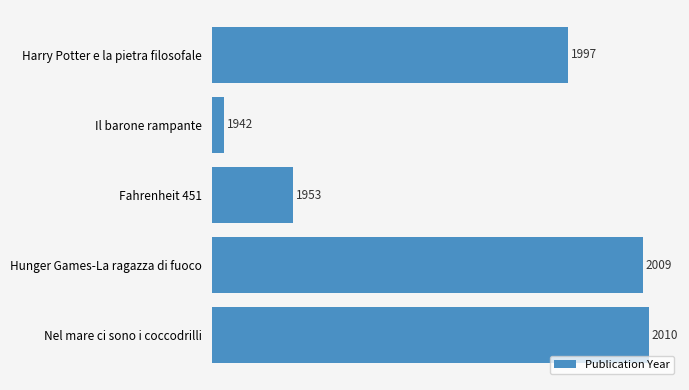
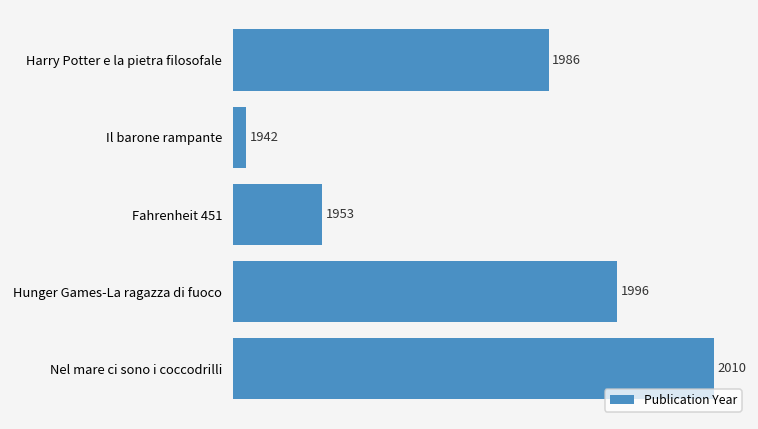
  {
-   "Harry Potter e la pietra filosofale": 1997,
+   "Harry Potter e la pietra filosofale": 1986,
    "Il barone rampante": 1942,
    "Fahrenheit 451": 1953,
-   "Hunger Games-La ragazza di fuoco": 2009,
+   "Hunger Games-La ragazza di fuoco": 1996,
    "Nel mare ci sono i coccodrilli": 2010
  }
